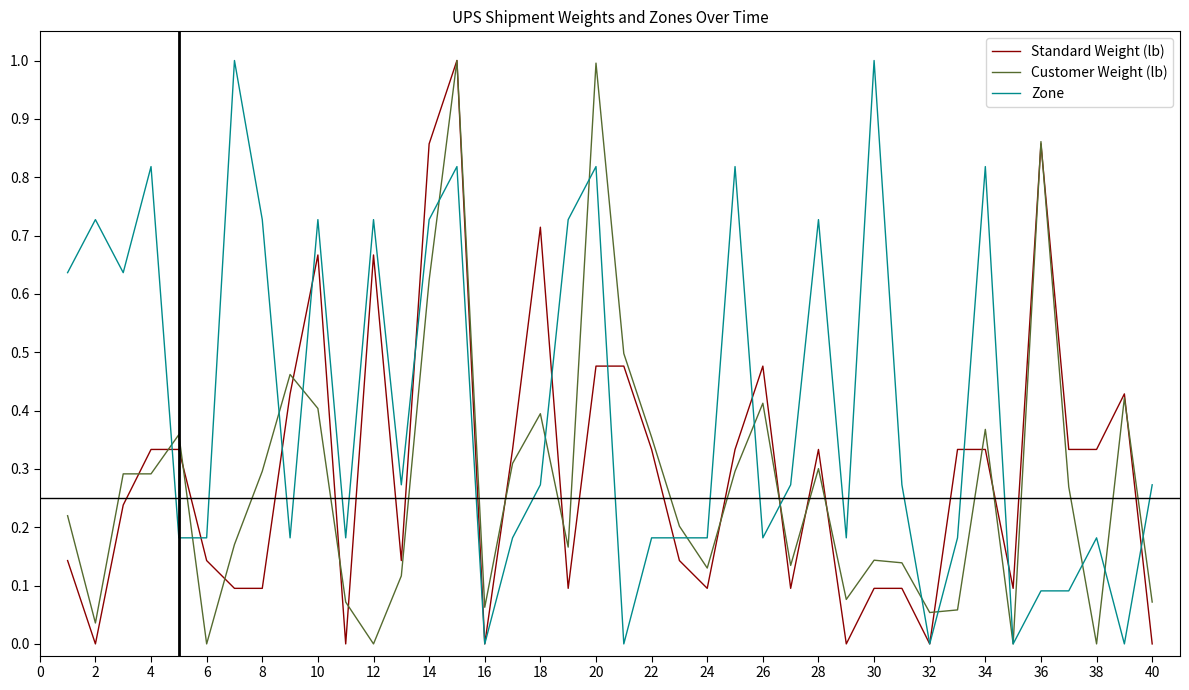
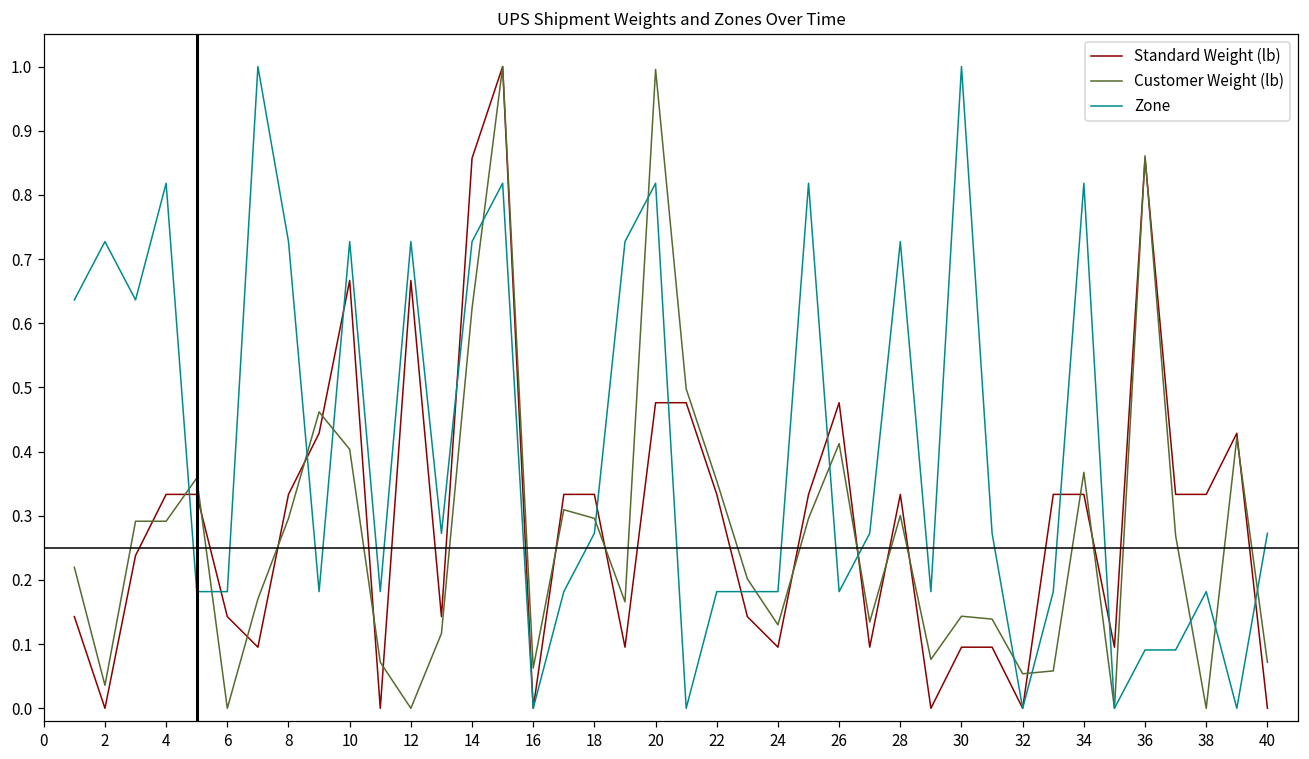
  {
    "Standard Weight (lb)": {
      "2": 0.00,
      "4": 0.33,
      "6": 0.14,
-     "8": 0.10,
+     "8": 0.33,
      "10": 0.67,
      "12": 0.67,
      "14": 0.86,
-     "18": 0.71,
+     "18": 0.33,
      "20": 0.48,
      "22": 0.33,
      "24": 0.10,
      "26": 0.48,
      "28": 0.33,
      "30": 0.10,
      "34": 0.33,
      "38": 0.33,
      "40": 0.00
    },
    "Customer Weight (lb)": {
      "2": 0.04,
      "4": 0.29,
      "6": 0.00,
      "8": 0.30,
      "10": 0.40,
      "12": 0.00,
      "14": 0.62,
      "16": 0.06,
-     "18": 0.39,
+     "18": 0.30,
      "20": 1.00,
      "22": 0.35,
      "24": 0.13,
      "26": 0.41,
      "28": 0.30,
      "30": 0.14,
      "32": 0.05,
      "34": 0.37,
      "38": 0.00,
      "40": 0.07
    },
    "Zone": {
      "2": 0.73,
      "4": 0.82,
      "6": 0.18,
      "8": 0.73,
      "10": 0.73,
      "12": 0.73,
      "14": 0.73,
      "18": 0.27,
      "20": 0.82,
      "22": 0.18,
      "24": 0.18,
      "26": 0.18,
      "28": 0.73,
      "30": 1.00,
      "34": 0.82,
      "36": 0.09,
      "38": 0.18,
      "40": 0.27
    }
  }
